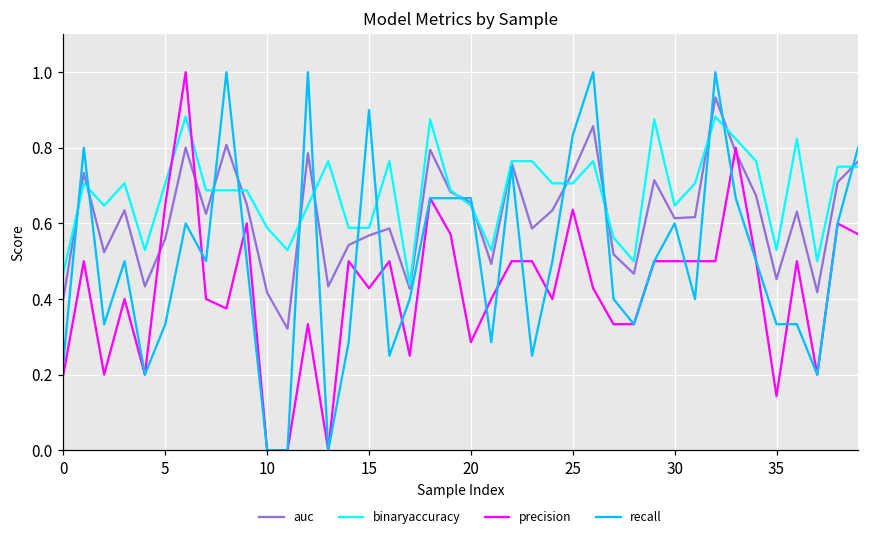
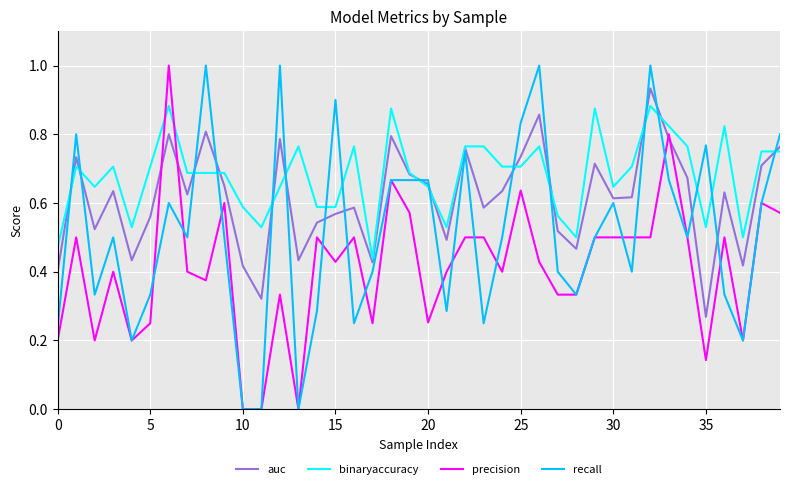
  {
    "auc": {
      "0": 0.40,
      "5": 0.56,
      "10": 0.42,
      "15": 0.57,
      "20": 0.65,
      "25": 0.73,
      "30": 0.61,
-     "35": 0.45
+     "35": 0.27
    },
    "binaryaccuracy": {
      "0": 0.47,
      "5": 0.71,
      "10": 0.59,
      "15": 0.59,
      "20": 0.65,
      "25": 0.71,
      "30": 0.65,
      "35": 0.53
    },
    "precision": {
      "0": 0.20,
-     "5": 0.65,
+     "5": 0.25,
      "15": 0.43,
-     "20": 0.29,
+     "20": 0.25,
      "25": 0.64,
      "30": 0.50,
      "35": 0.14
    },
    "recall": {
      "0": 0.24,
      "5": 0.33,
      "15": 0.90,
      "20": 0.67,
      "25": 0.83,
      "30": 0.60,
-     "35": 0.33
+     "35": 0.77
    }
  }
